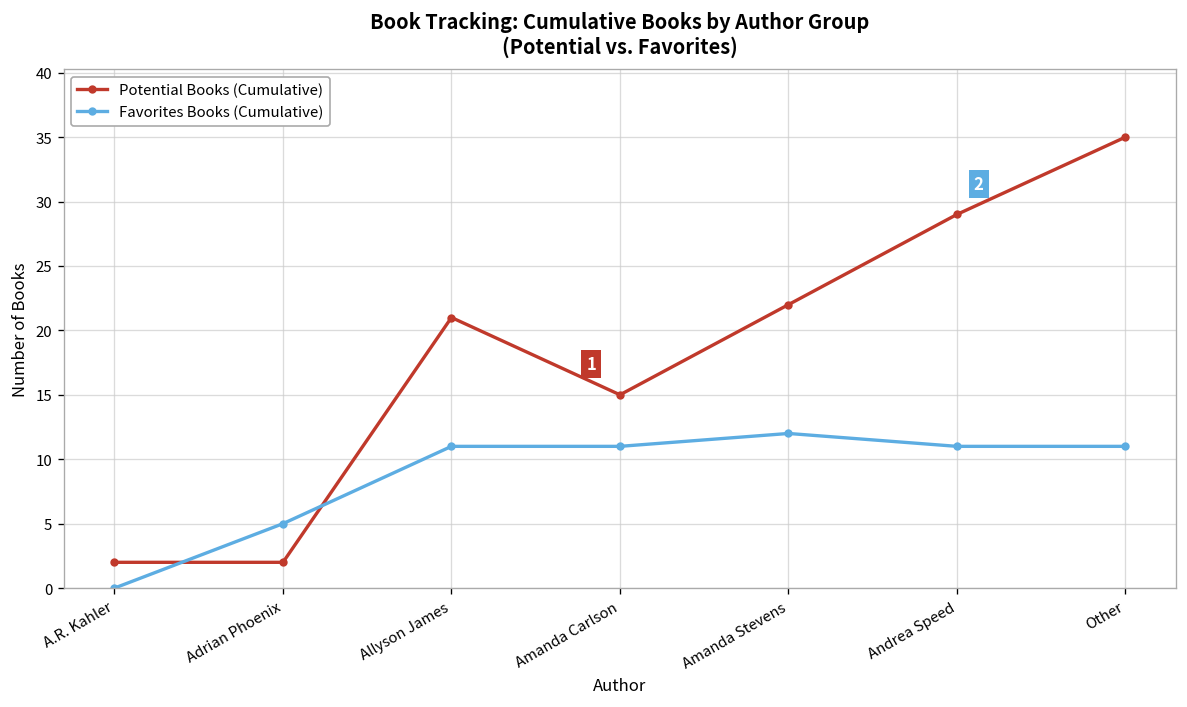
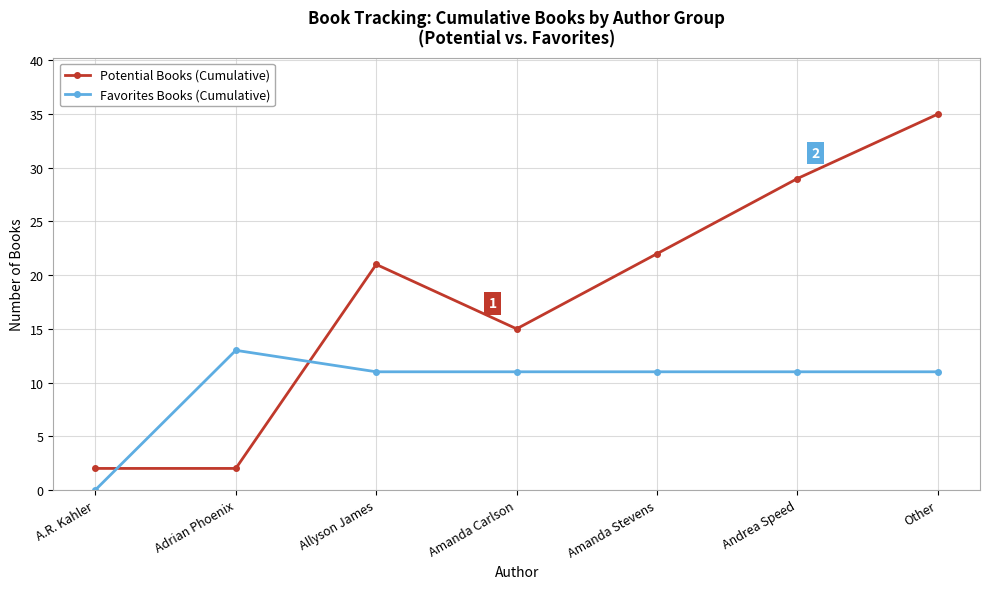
  {
    "Potential Books (Cumulative)": {
      "A.R. Kahler": 2,
      "Adrian Phoenix": 2,
      "Allyson James": 21,
      "Amanda Carlson": 15,
      "Amanda Stevens": 22,
      "Other": 35
    },
    "Favorites Books (Cumulative)": {
      "A.R. Kahler": 0,
-     "Adrian Phoenix": 5,
+     "Adrian Phoenix": 13,
      "Allyson James": 11,
      "Amanda Carlson": 11,
-     "Amanda Stevens": 12,
+     "Amanda Stevens": 11,
      "Andrea Speed": 11,
      "Other": 11
    }
  }
